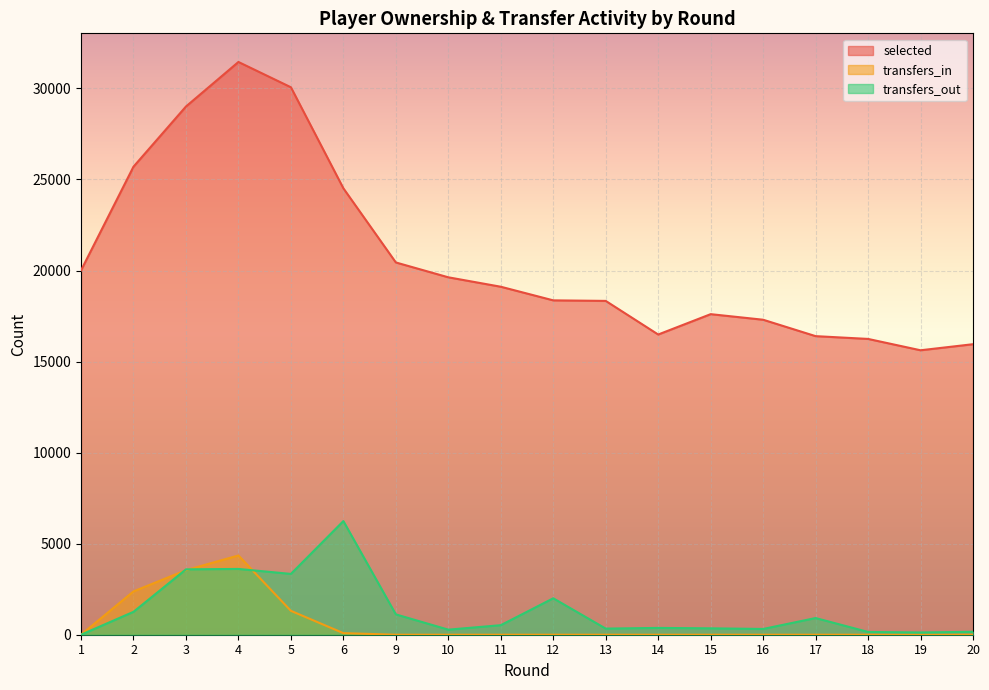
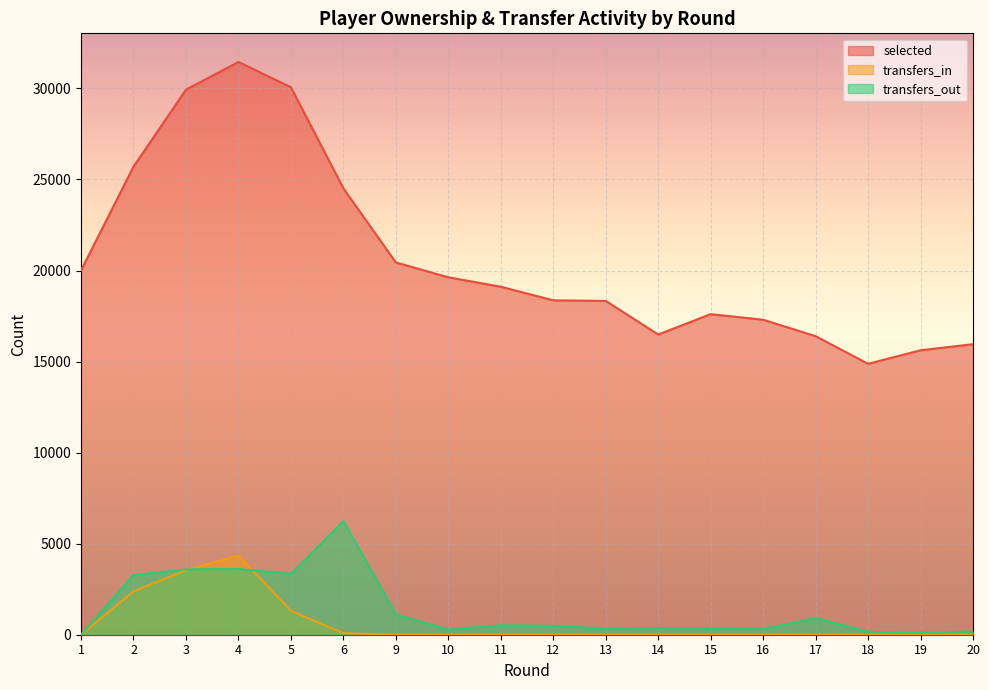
  {
    "selected": {
      "1": 20000,
      "2": 25700,
-     "3": 29000,
+     "3": 29900,
      "4": 31500,
      "5": 30100,
      "6": 24500,
      "9": 20400,
      "10": 19600,
      "11": 19100,
      "12": 18400,
      "13": 18300,
      "14": 16500,
      "15": 17600,
      "16": 17300,
      "17": 16400,
-     "18": 16200,
+     "18": 14900,
      "19": 15600,
      "20": 16000
    },
    "transfers_in": {
      "2": 2400,
      "4": 4400,
      "5": 1300,
      "6": 100,
      "9": 0,
      "10": 0,
      "11": 0,
      "12": 0,
      "13": 0,
      "14": 0,
      "15": 0,
      "16": 0,
      "17": 0,
      "18": 0,
      "20": 0
    },
    "transfers_out": {
-     "2": 1300,
+     "2": 3300,
      "4": 3600,
      "5": 3300,
      "6": 6200,
      "9": 1100,
      "10": 300,
      "11": 500,
-     "12": 2000,
+     "12": 500,
      "13": 300,
      "14": 400,
      "15": 400,
      "16": 300,
      "17": 900,
      "18": 200,
      "20": 200
    }
  }
